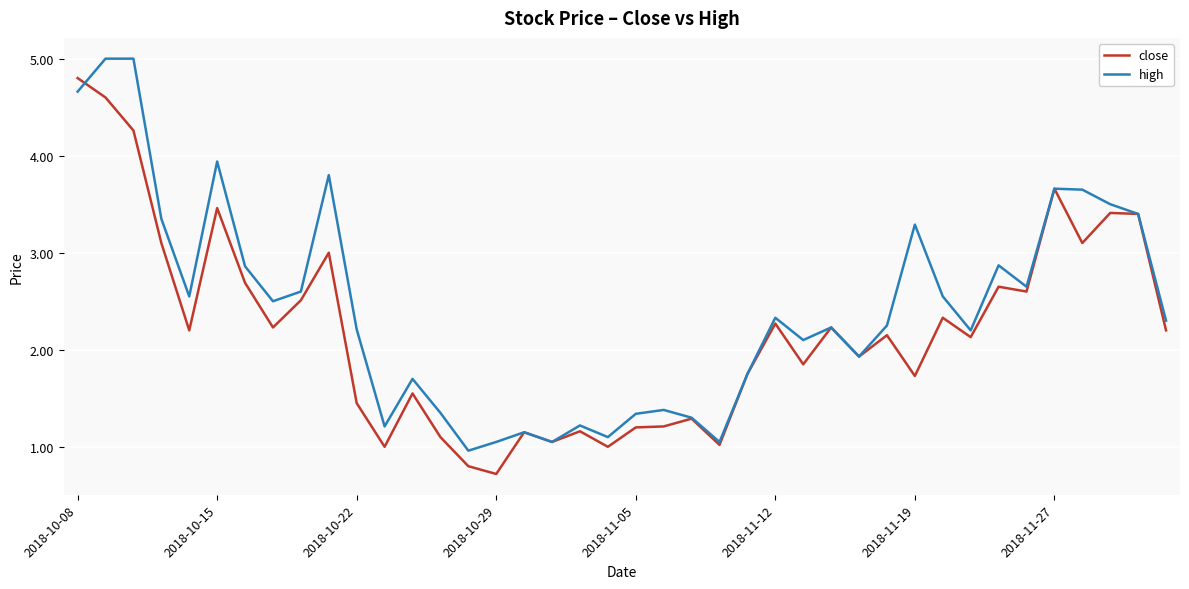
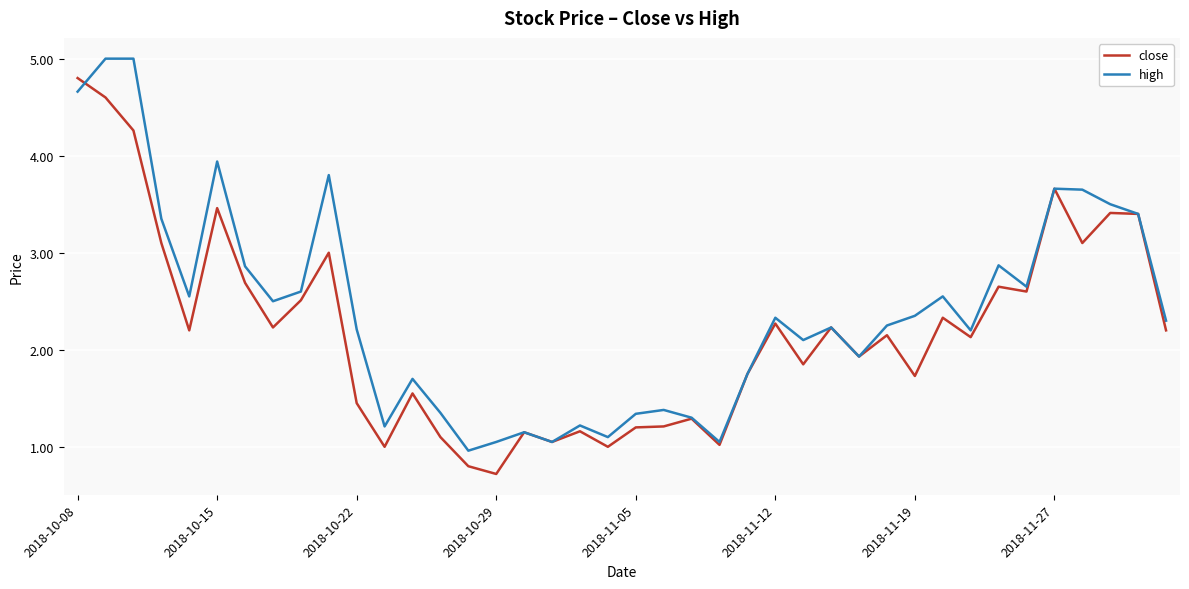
  {
    "close": {
      "2018-10-08": 4.8,
      "2018-10-15": 3.5,
      "2018-10-22": 1.5,
      "2018-10-29": 0.7,
      "2018-11-05": 1.2,
      "2018-11-12": 2.3,
      "2018-11-19": 1.7
    },
    "high": {
      "2018-10-08": 4.7,
      "2018-10-15": 3.9,
      "2018-10-22": 2.2,
      "2018-10-29": 1.1,
      "2018-11-05": 1.3,
      "2018-11-12": 2.3,
-     "2018-11-19": 3.3
+     "2018-11-19": 2.4
    }
  }
